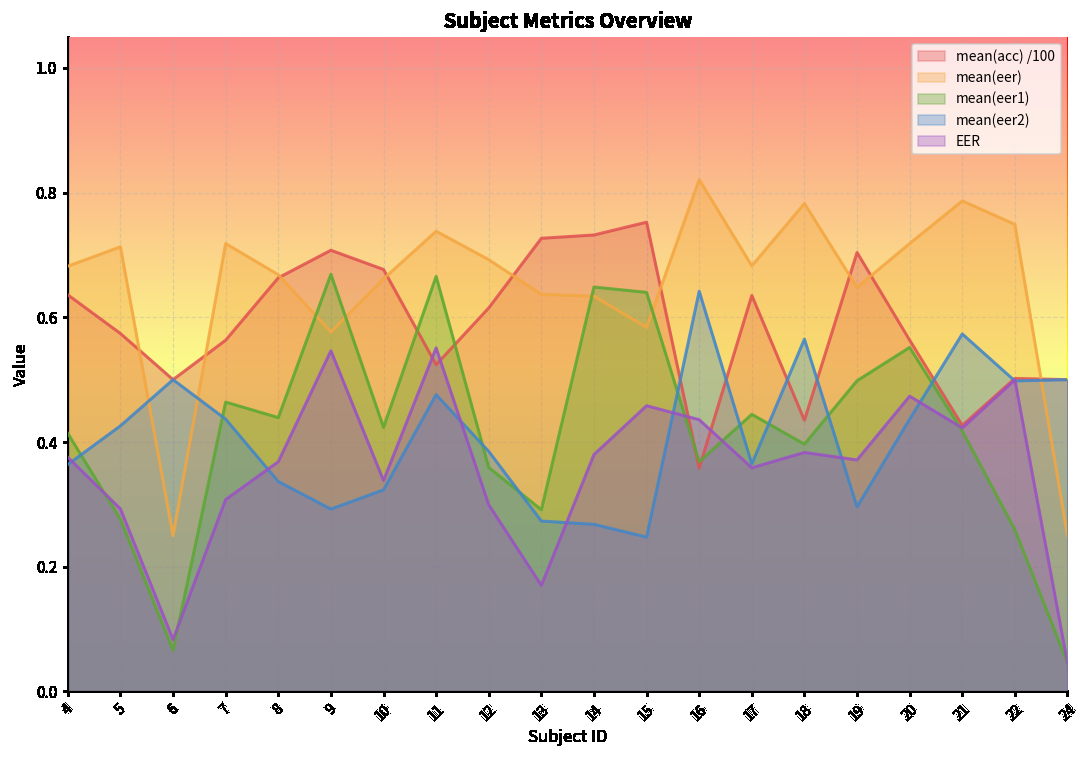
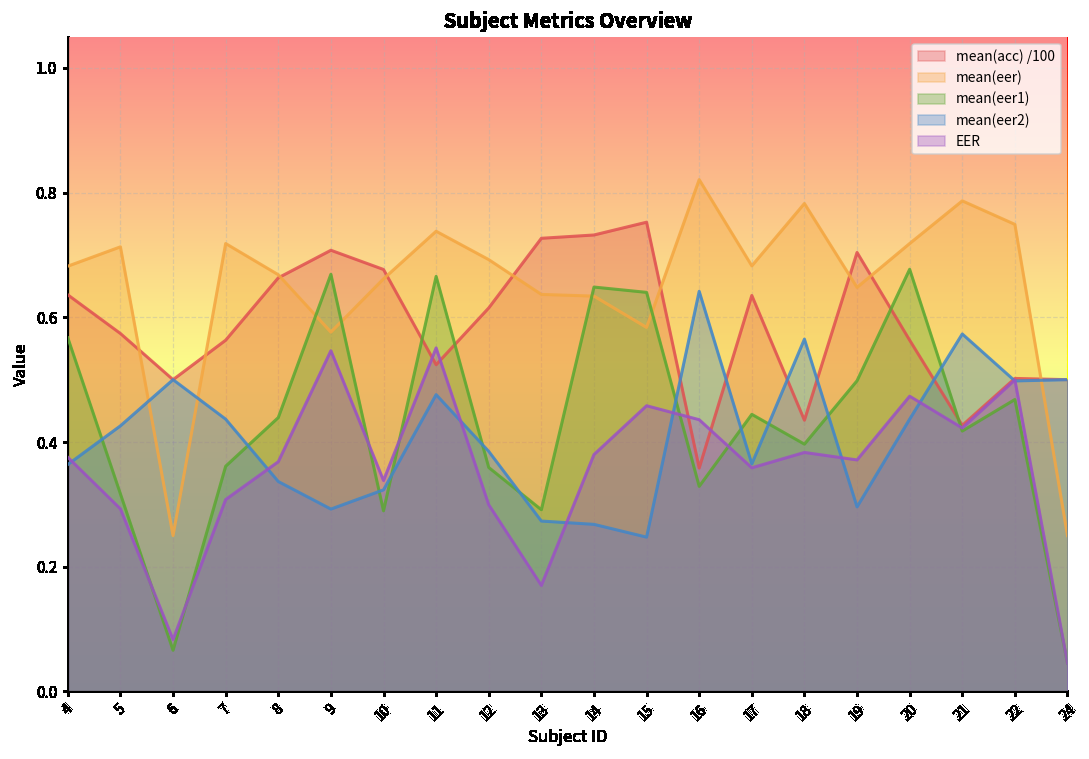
  {
    "mean(eer1)": {
-     "4": 0.41,
-     "5": 0.28,
+     "4": 0.57,
+     "5": 0.32,
      "6": 0.07,
-     "7": 0.46,
+     "7": 0.36,
      "8": 0.44,
      "9": 0.67,
-     "10": 0.42,
+     "10": 0.29,
      "11": 0.67,
      "12": 0.36,
      "13": 0.29,
      "14": 0.65,
      "15": 0.64,
-     "16": 0.37,
+     "16": 0.33,
      "17": 0.44,
      "18": 0.40,
      "19": 0.50,
-     "20": 0.55,
+     "20": 0.68,
      "21": 0.42,
-     "22": 0.26
+     "22": 0.47
    }
  }
